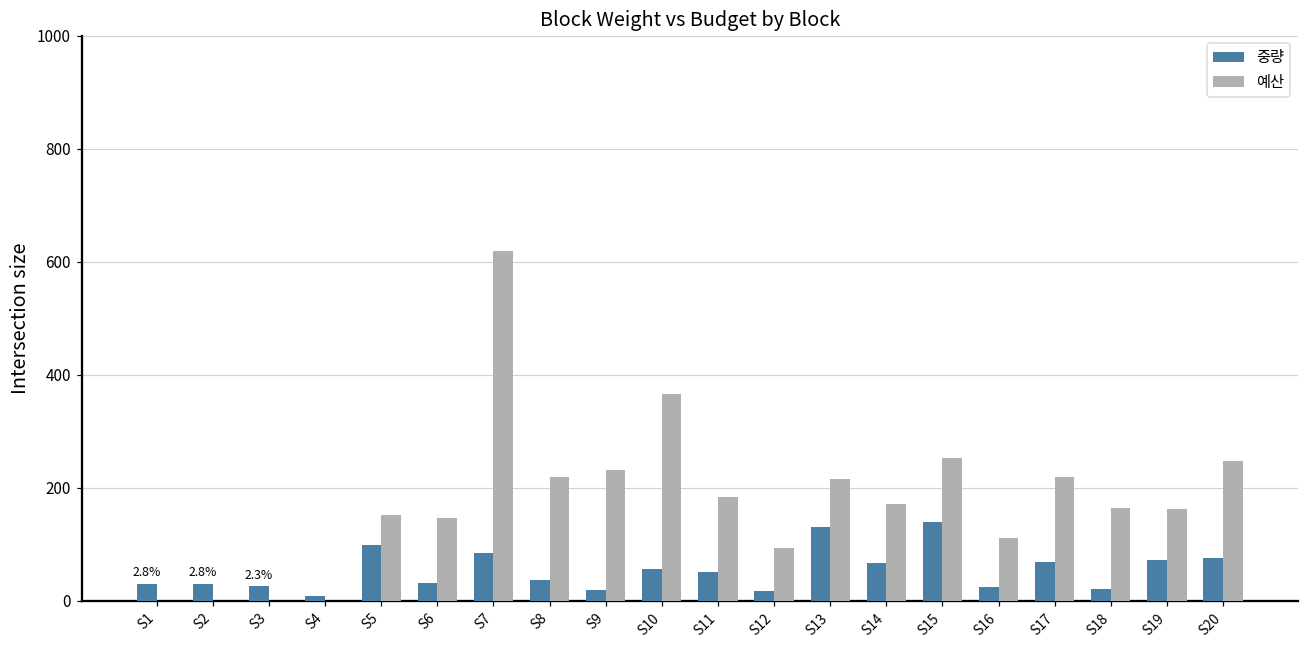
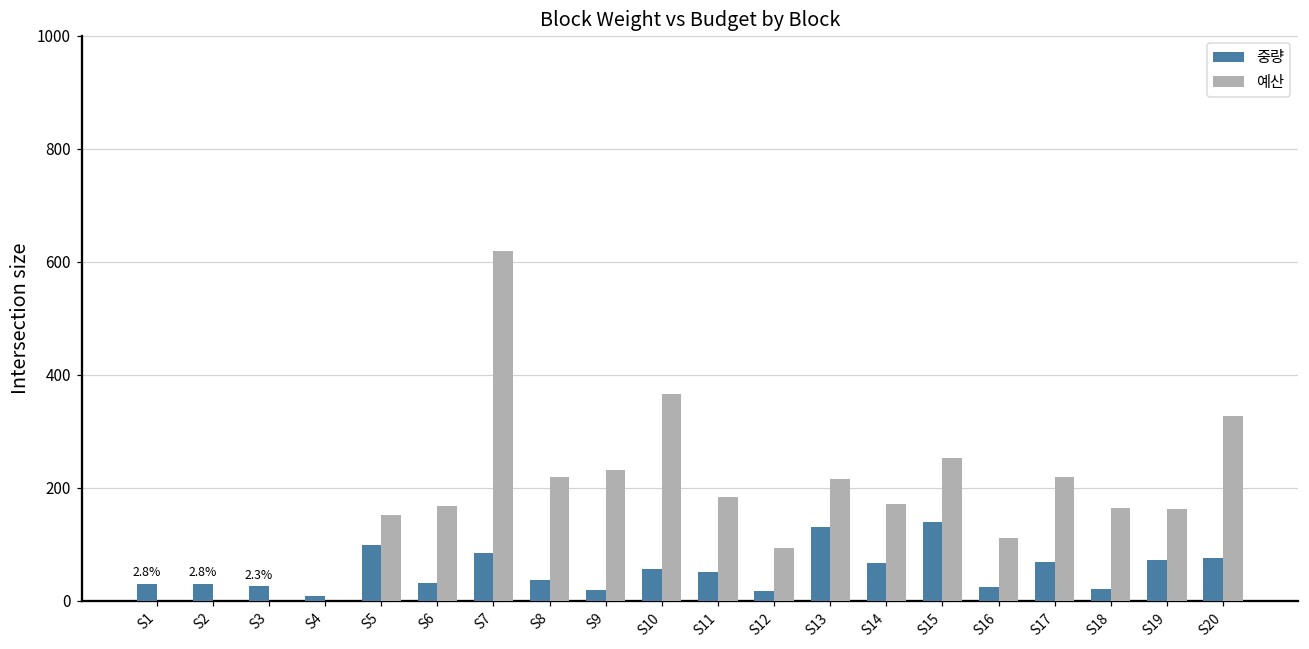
  {
    "중량": {
      "S4": 10,
      "S5": 100,
      "S6": 30,
      "S7": 90,
      "S8": 40,
      "S9": 20,
      "S10": 60,
      "S11": 50,
      "S12": 20,
      "S13": 130,
      "S14": 70,
      "S15": 140,
      "S16": 20,
      "S17": 70,
      "S18": 20,
      "S19": 70,
      "S20": 80
    },
    "예산": {
      "S1": 0,
      "S2": 0,
      "S3": 0,
      "S4": 0,
      "S5": 150,
-     "S6": 150,
+     "S6": 170,
      "S7": 620,
      "S8": 220,
      "S9": 230,
      "S10": 370,
      "S11": 180,
      "S12": 90,
      "S13": 220,
      "S14": 170,
      "S15": 250,
      "S16": 110,
      "S17": 220,
      "S18": 160,
      "S19": 160,
-     "S20": 250
+     "S20": 330
    }
  }
